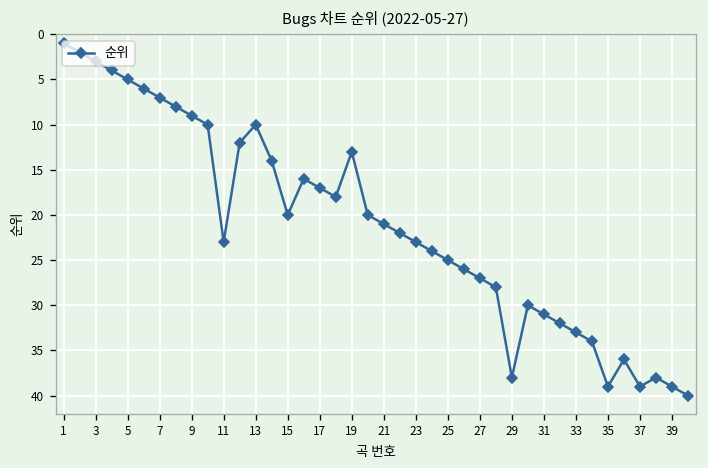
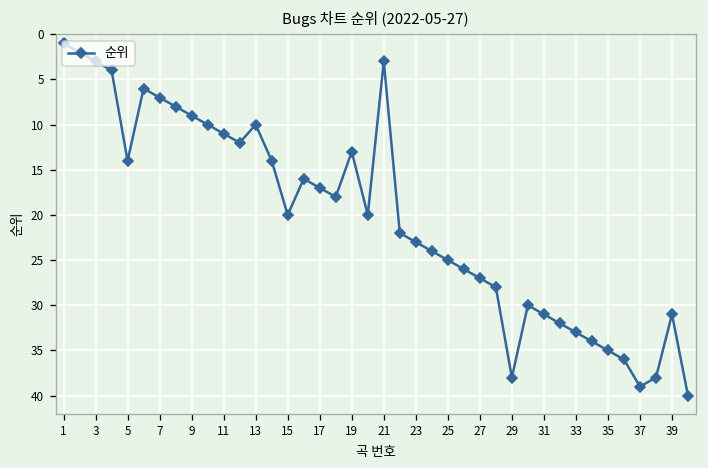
  {
-   "5": 5,
+   "5": 14,
    "7": 7,
    "9": 9,
-   "11": 23,
+   "11": 11,
    "13": 10,
    "15": 20,
    "17": 17,
    "19": 13,
-   "21": 21,
+   "21": 3,
    "23": 23,
    "25": 25,
    "27": 27,
    "29": 38,
    "31": 31,
    "33": 33,
-   "35": 39,
+   "35": 35,
    "37": 39,
-   "39": 39
+   "39": 31
  }
